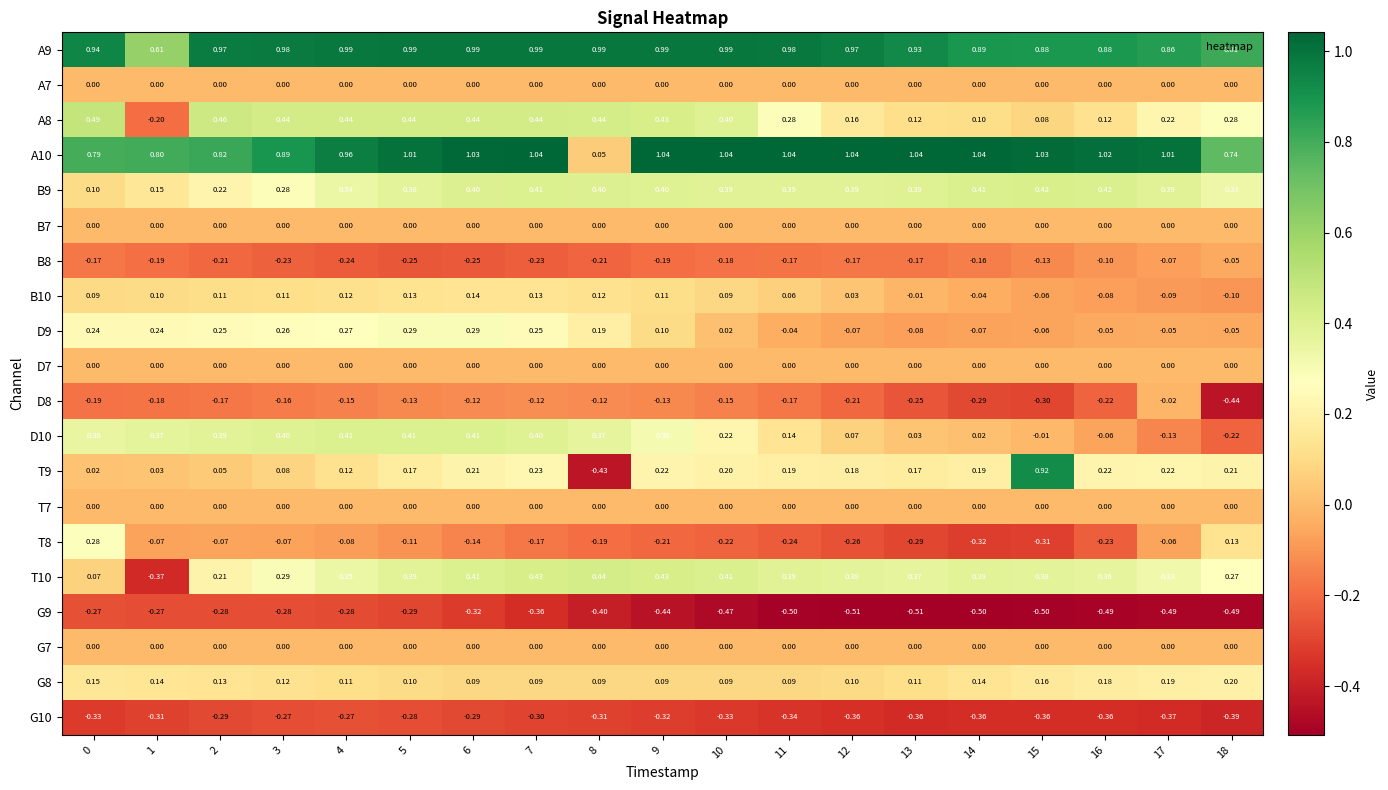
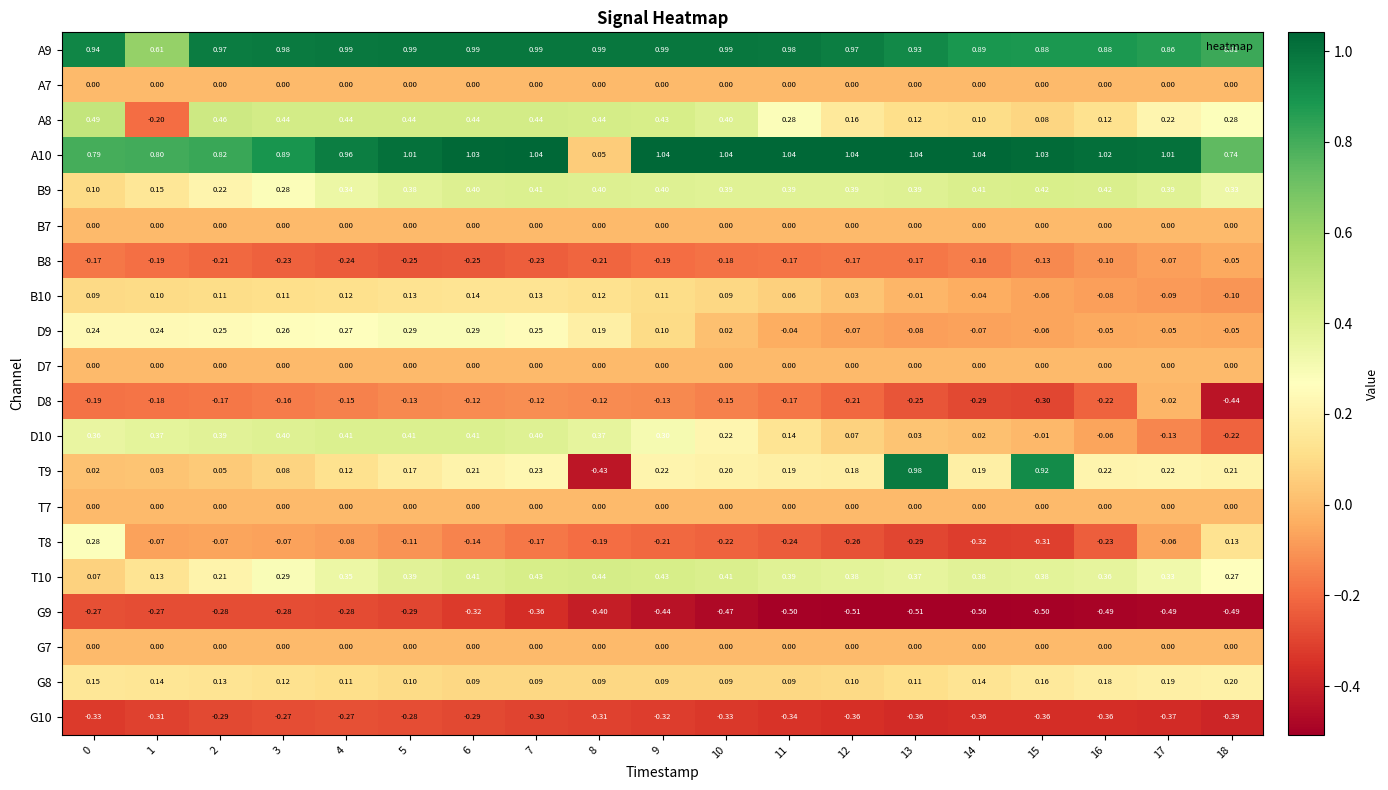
  {
    "T9": {
      "0": 0.02,
      "1": 0.03,
      "2": 0.05,
      "3": 0.08,
      "4": 0.12,
      "5": 0.17,
      "6": 0.21,
      "7": 0.23,
      "8": -0.43,
      "9": 0.22,
      "10": 0.20,
      "11": 0.19,
      "12": 0.18,
-     "13": 0.17,
+     "13": 0.98,
      "14": 0.19,
      "15": 0.92,
      "16": 0.22,
      "17": 0.22,
      "18": 0.21
    },
    "T10": {
      "0": 0.07,
-     "1": -0.37,
+     "1": 0.13,
      "2": 0.21,
      "3": 0.29,
      "4": 0.35,
      "5": 0.39,
      "6": 0.41,
      "7": 0.43,
      "8": 0.44,
      "9": 0.43,
      "10": 0.41,
      "11": 0.39,
      "12": 0.38,
      "13": 0.37,
      "14": 0.38,
      "15": 0.38,
      "16": 0.36,
      "17": 0.33,
      "18": 0.27
    }
  }
